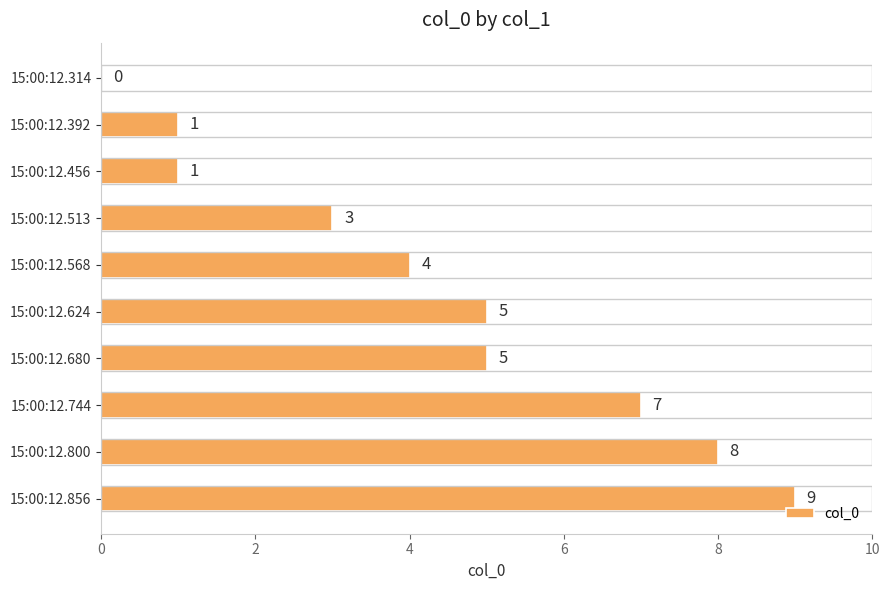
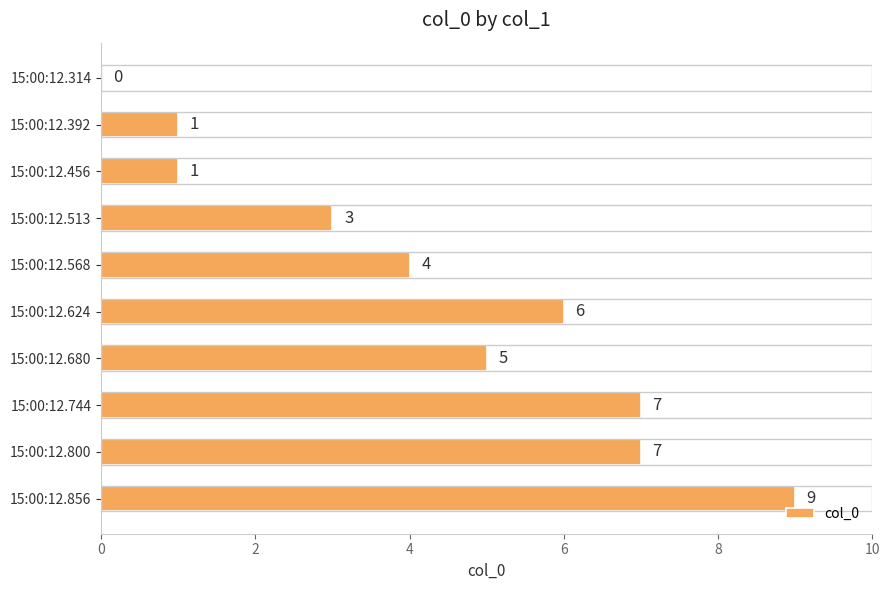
  {
    "15:00:12.314": 0,
    "15:00:12.392": 1,
    "15:00:12.456": 1,
    "15:00:12.513": 3,
    "15:00:12.568": 4,
-   "15:00:12.624": 5,
+   "15:00:12.624": 6,
    "15:00:12.680": 5,
    "15:00:12.744": 7,
-   "15:00:12.800": 8,
+   "15:00:12.800": 7,
    "15:00:12.856": 9
  }
